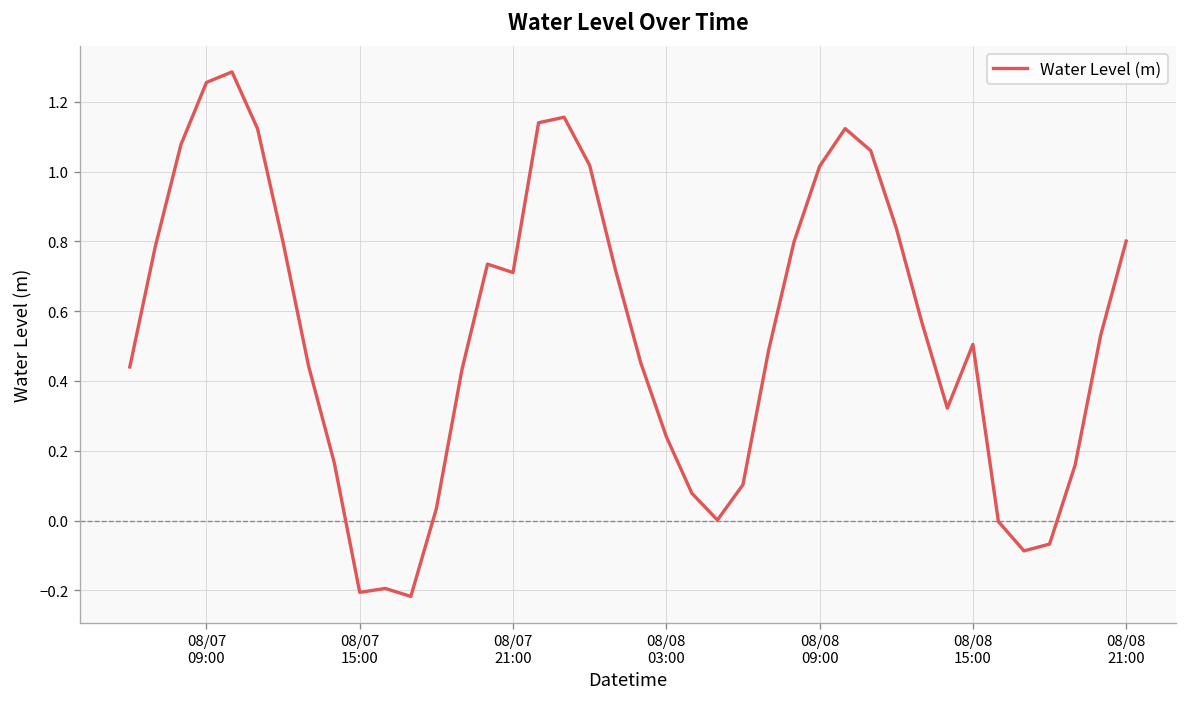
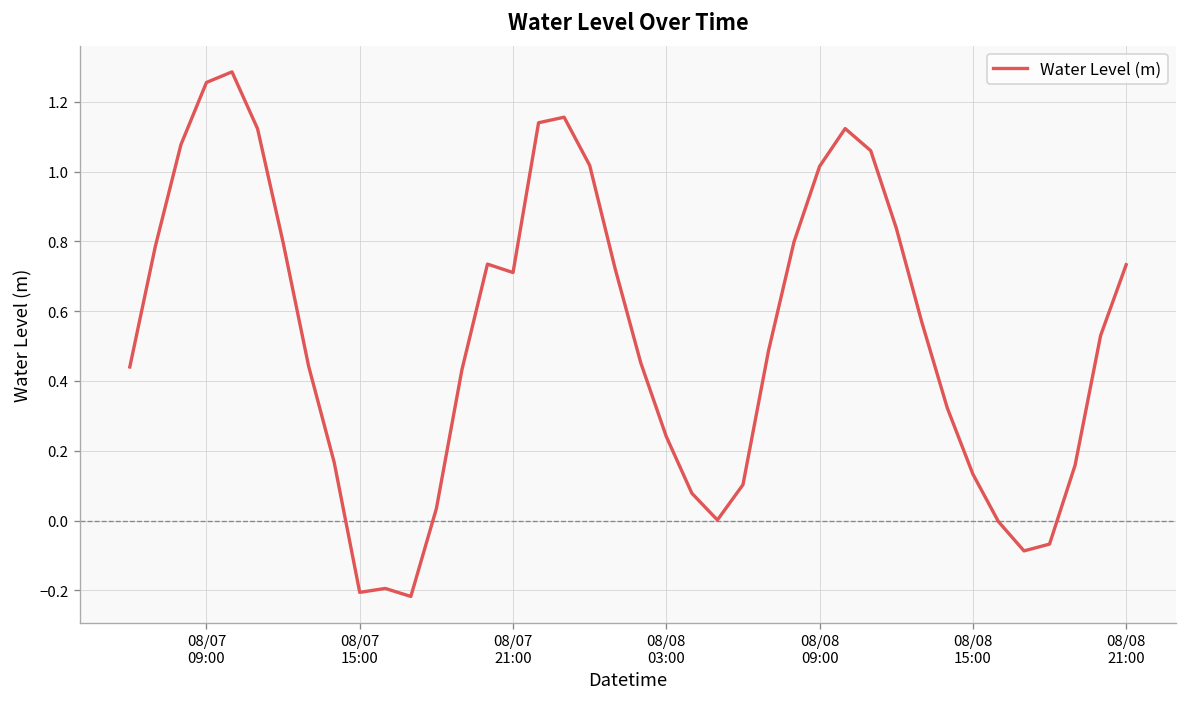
  {
    "08/07 09:00": 1.26,
    "08/07 15:00": -0.21,
    "08/07 21:00": 0.71,
    "08/08 03:00": 0.24,
    "08/08 09:00": 1.01,
-   "08/08 15:00": 0.50,
-   "08/08 21:00": 0.80
+   "08/08 15:00": 0.13,
+   "08/08 21:00": 0.73
  }
